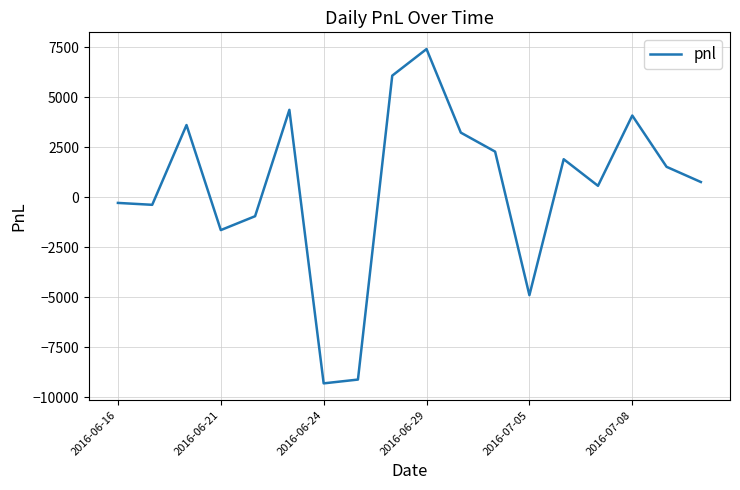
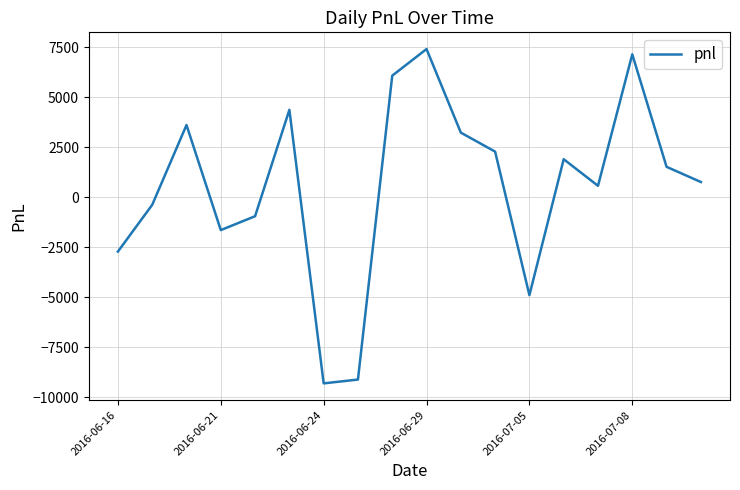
  {
-   "2016-06-16": -300,
+   "2016-06-16": -2700,
    "2016-06-21": -1600,
    "2016-06-24": -9300,
    "2016-06-29": 7400,
    "2016-07-05": -4900,
-   "2016-07-08": 4100
+   "2016-07-08": 7100
  }
